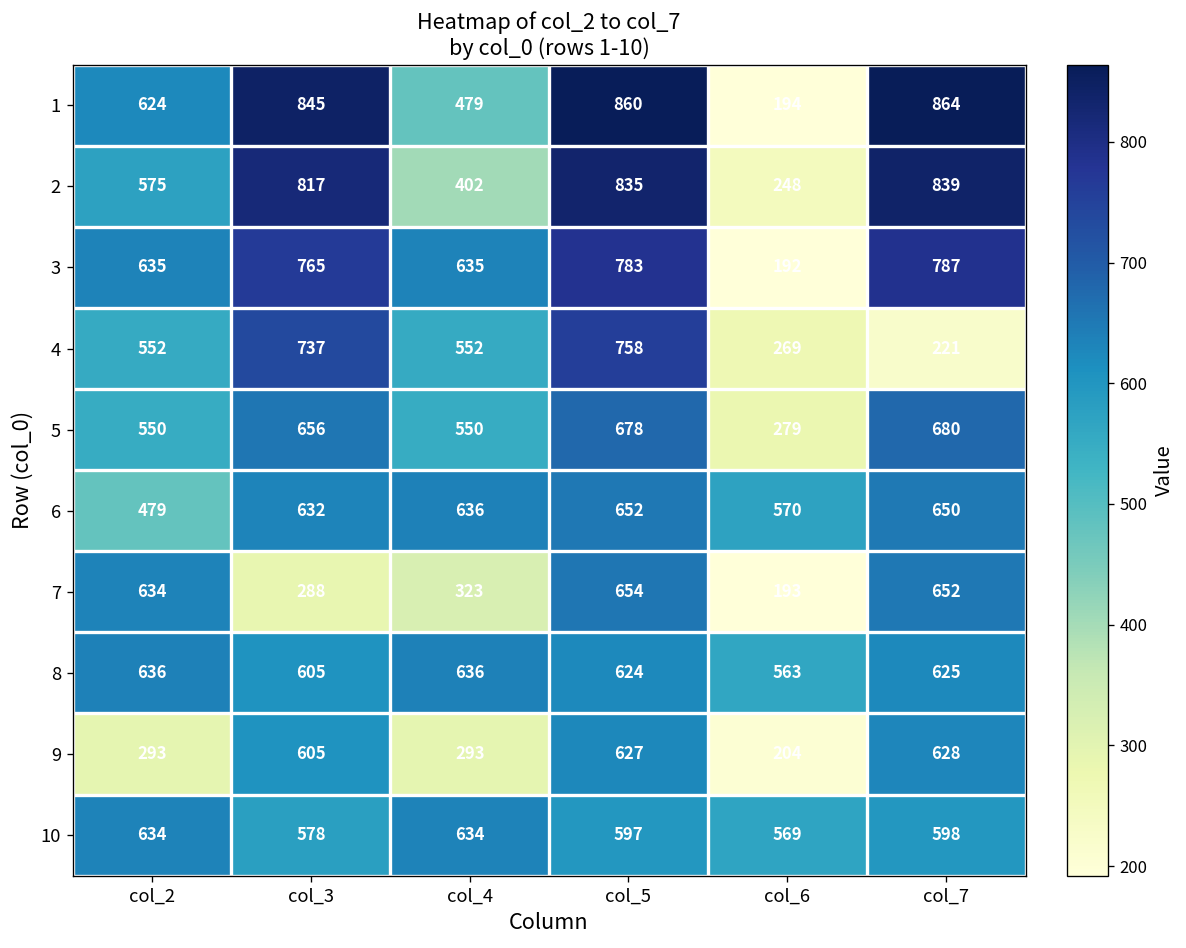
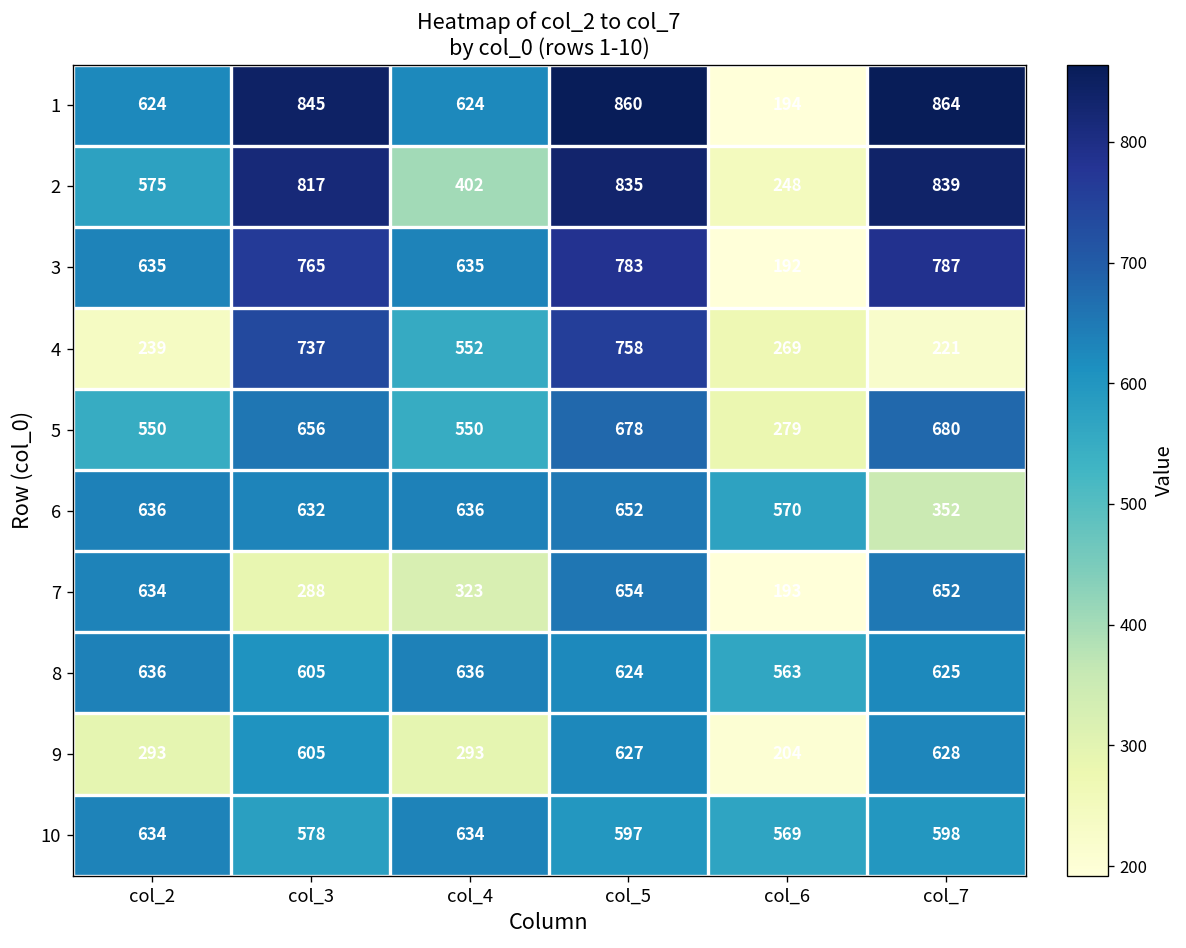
  {
    "1": {
      "col_2": 624,
      "col_3": 845,
-     "col_4": 479,
+     "col_4": 624,
      "col_5": 860,
      "col_7": 864
    },
    "2": {
      "col_2": 575,
      "col_3": 817,
      "col_4": 402,
      "col_5": 835,
      "col_6": 248,
      "col_7": 839
    },
    "3": {
      "col_2": 635,
      "col_3": 765,
      "col_4": 635,
      "col_5": 783,
      "col_7": 787
    },
    "4": {
-     "col_2": 552,
+     "col_2": 239,
      "col_3": 737,
      "col_4": 552,
      "col_5": 758,
      "col_6": 269,
      "col_7": 221
    },
    "5": {
      "col_2": 550,
      "col_3": 656,
      "col_4": 550,
      "col_5": 678,
      "col_6": 279,
      "col_7": 680
    },
    "6": {
-     "col_2": 479,
+     "col_2": 636,
      "col_3": 632,
      "col_4": 636,
      "col_5": 652,
      "col_6": 570,
-     "col_7": 650
+     "col_7": 352
    },
    "7": {
      "col_2": 634,
      "col_3": 288,
      "col_4": 323,
      "col_5": 654,
      "col_7": 652
    },
    "8": {
      "col_2": 636,
      "col_3": 605,
      "col_4": 636,
      "col_5": 624,
      "col_6": 563,
      "col_7": 625
    },
    "9": {
      "col_2": 293,
      "col_3": 605,
      "col_4": 293,
      "col_5": 627,
      "col_7": 628
    },
    "10": {
      "col_2": 634,
      "col_3": 578,
      "col_4": 634,
      "col_5": 597,
      "col_6": 569,
      "col_7": 598
    }
  }
